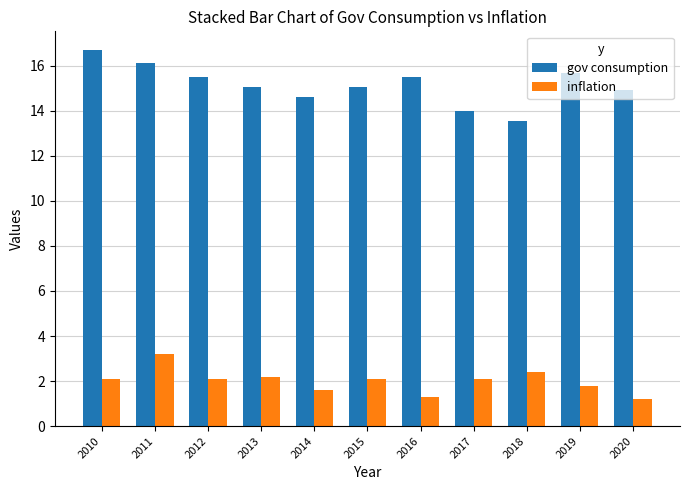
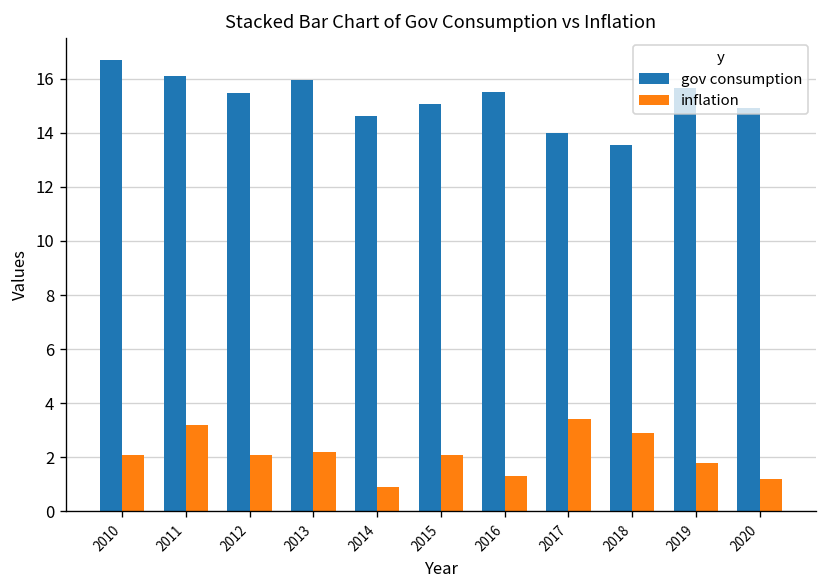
  {
    "gov consumption": {
      "2010": 16.7,
      "2011": 16.1,
      "2012": 15.5,
-     "2013": 15.0,
+     "2013": 16.0,
      "2014": 14.6,
      "2015": 15.1,
      "2016": 15.5,
      "2017": 14.0,
      "2018": 13.6
    },
    "inflation": {
      "2010": 2.1,
      "2011": 3.2,
      "2012": 2.1,
      "2013": 2.2,
-     "2014": 1.6,
+     "2014": 0.9,
      "2015": 2.1,
      "2016": 1.3,
-     "2017": 2.1,
-     "2018": 2.4,
+     "2017": 3.4,
+     "2018": 2.9,
      "2019": 1.8,
      "2020": 1.2
    }
  }
